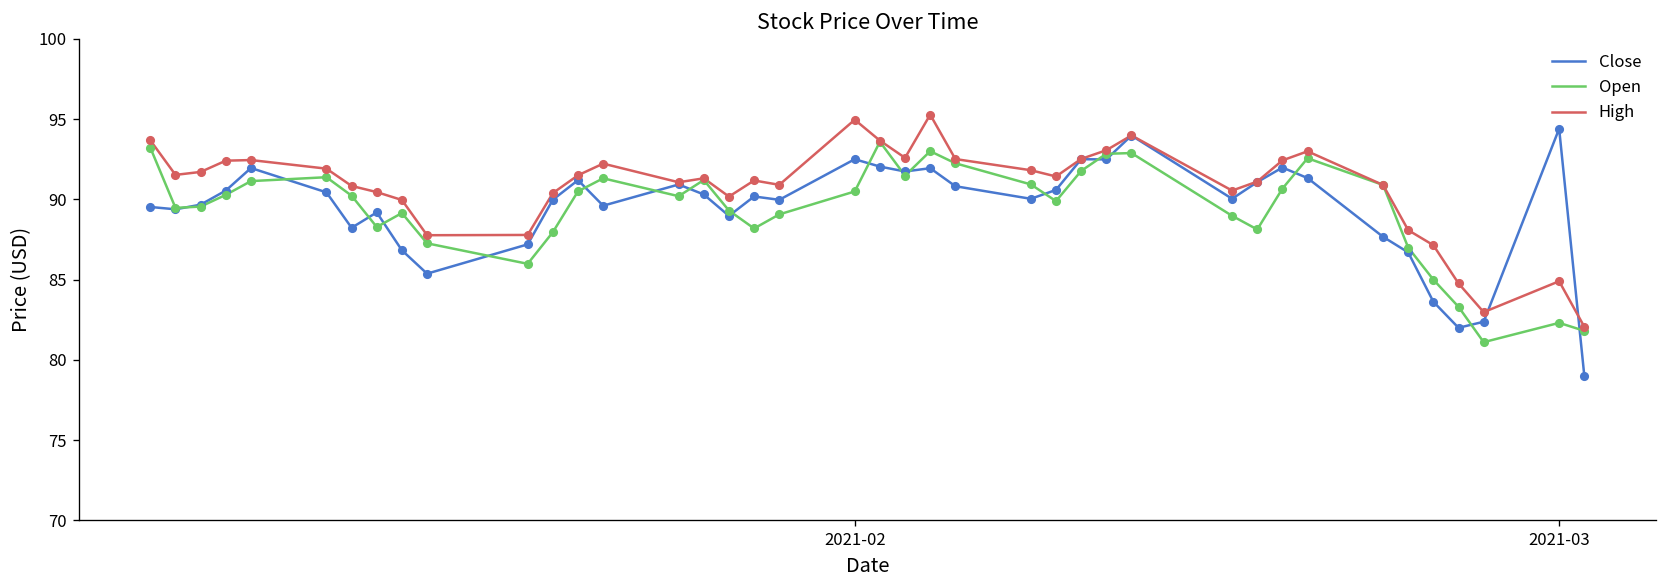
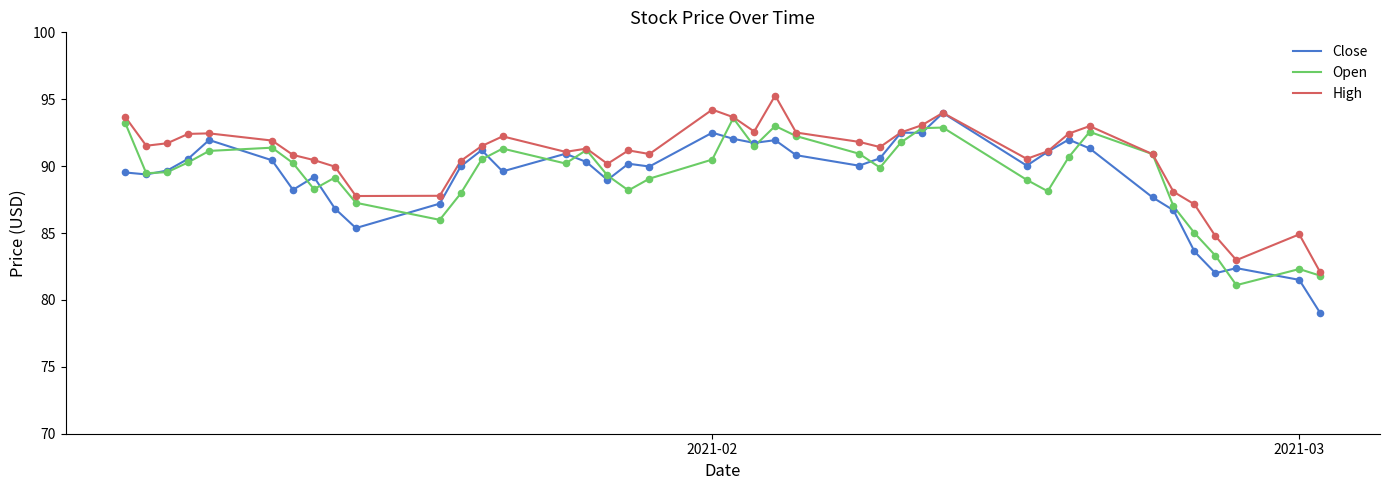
  {
    "Close": {
      "2021-02": 92.5,
-     "2021-03": 94.4
+     "2021-03": 81.5
    },
    "Open": {
      "2021-02": 90.5,
      "2021-03": 82.3
    },
    "High": {
-     "2021-02": 95.0,
+     "2021-02": 94.2,
      "2021-03": 84.9
    }
  }
